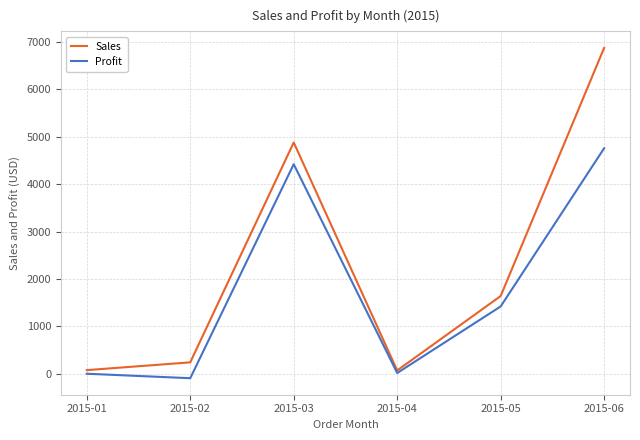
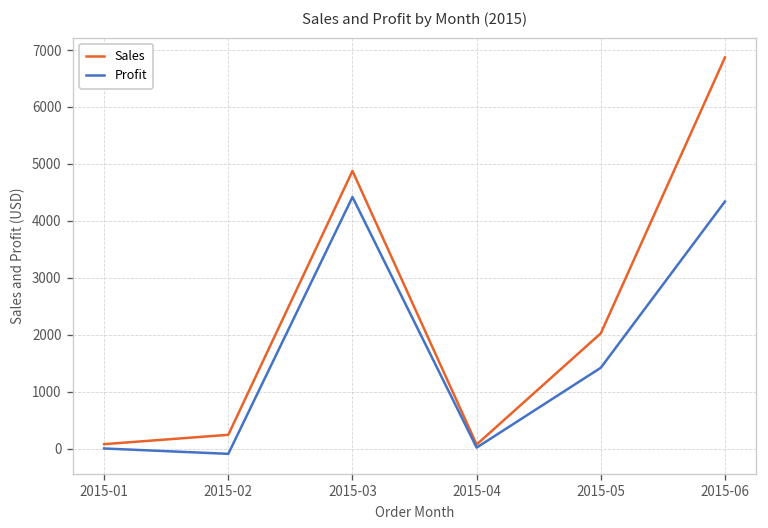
  {
    "Sales": {
      "2015-01": 100,
      "2015-02": 200,
      "2015-03": 4900,
-     "2015-05": 1600,
+     "2015-05": 2000,
      "2015-06": 6900
    },
    "Profit": {
      "2015-01": 0,
      "2015-02": -100,
      "2015-03": 4400,
      "2015-05": 1400,
-     "2015-06": 4800
+     "2015-06": 4300
    }
  }
